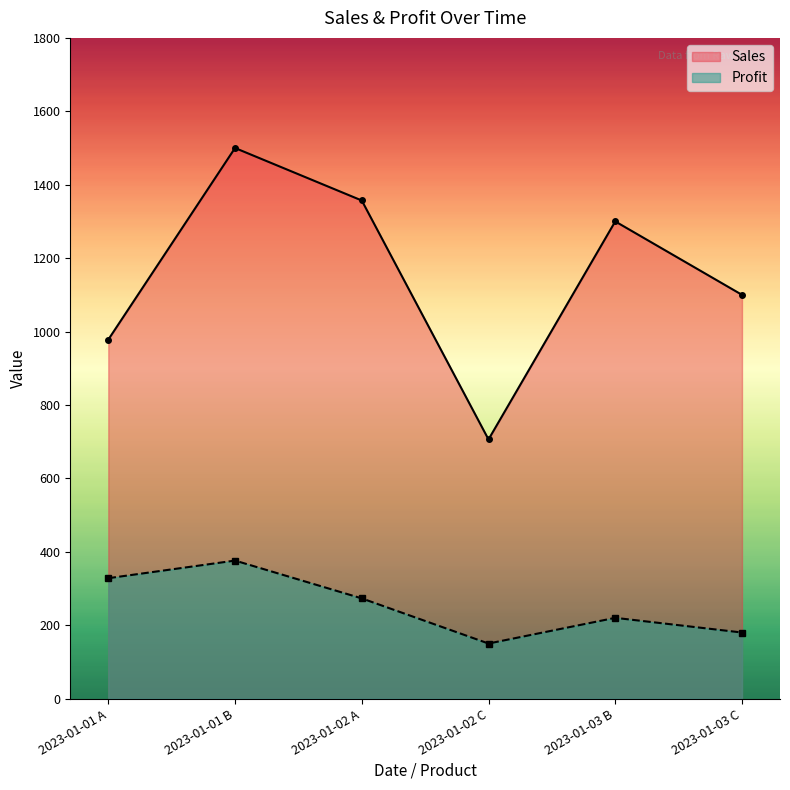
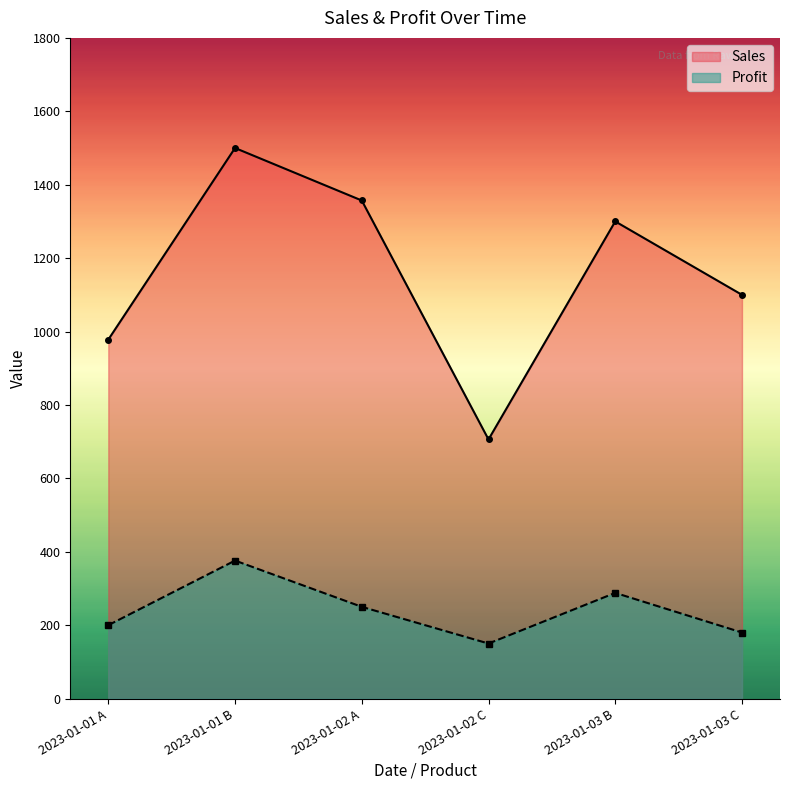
  {
    "Sales": {
      "2023-01-01 A": 980,
      "2023-01-01 B": 1500,
      "2023-01-02 A": 1360,
      "2023-01-02 C": 710,
      "2023-01-03 B": 1300,
      "2023-01-03 C": 1100
    },
    "Profit": {
-     "2023-01-01 A": 330,
+     "2023-01-01 A": 200,
      "2023-01-01 B": 380,
-     "2023-01-02 A": 270,
+     "2023-01-02 A": 250,
      "2023-01-02 C": 150,
-     "2023-01-03 B": 220,
+     "2023-01-03 B": 290,
      "2023-01-03 C": 180
    }
  }
